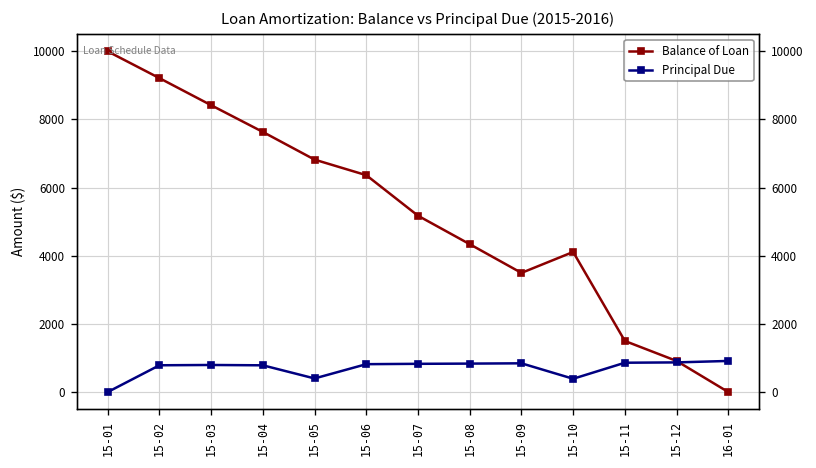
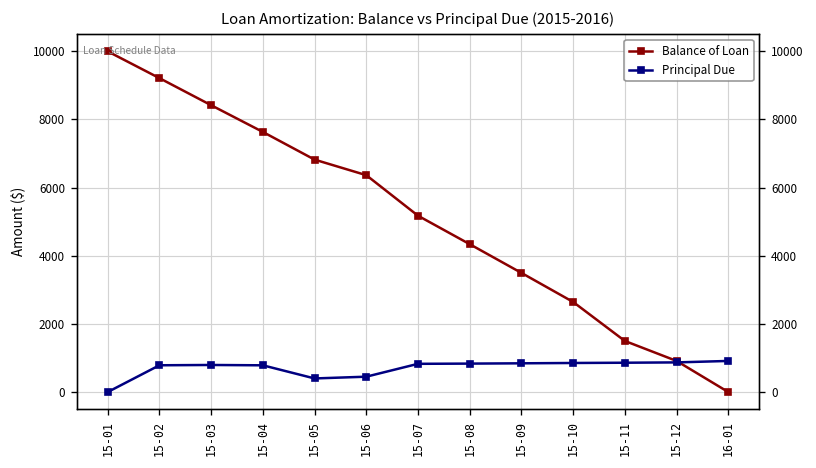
  {
    "Balance of Loan": {
      "15-01": 10000,
      "15-02": 9200,
      "15-03": 8400,
      "15-04": 7600,
      "15-05": 6800,
      "15-06": 6400,
      "15-07": 5200,
      "15-08": 4300,
      "15-09": 3500,
-     "15-10": 4100,
+     "15-10": 2600,
      "15-11": 1500,
      "16-01": 0
    },
    "Principal Due": {
      "15-01": 0,
      "15-02": 800,
      "15-03": 800,
      "15-04": 800,
      "15-05": 400,
-     "15-06": 800,
+     "15-06": 500,
      "15-07": 800,
      "15-08": 800,
      "15-09": 800,
-     "15-10": 400,
+     "15-10": 900,
      "15-11": 900,
      "16-01": 900
    }
  }
